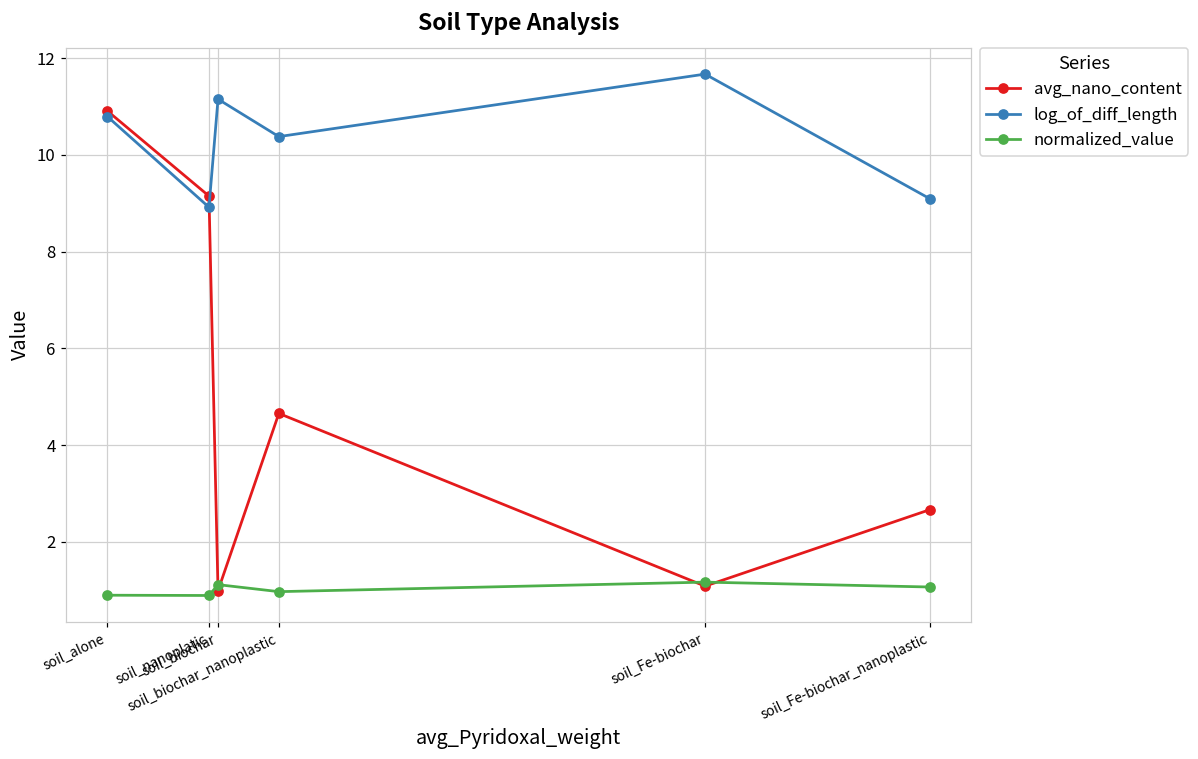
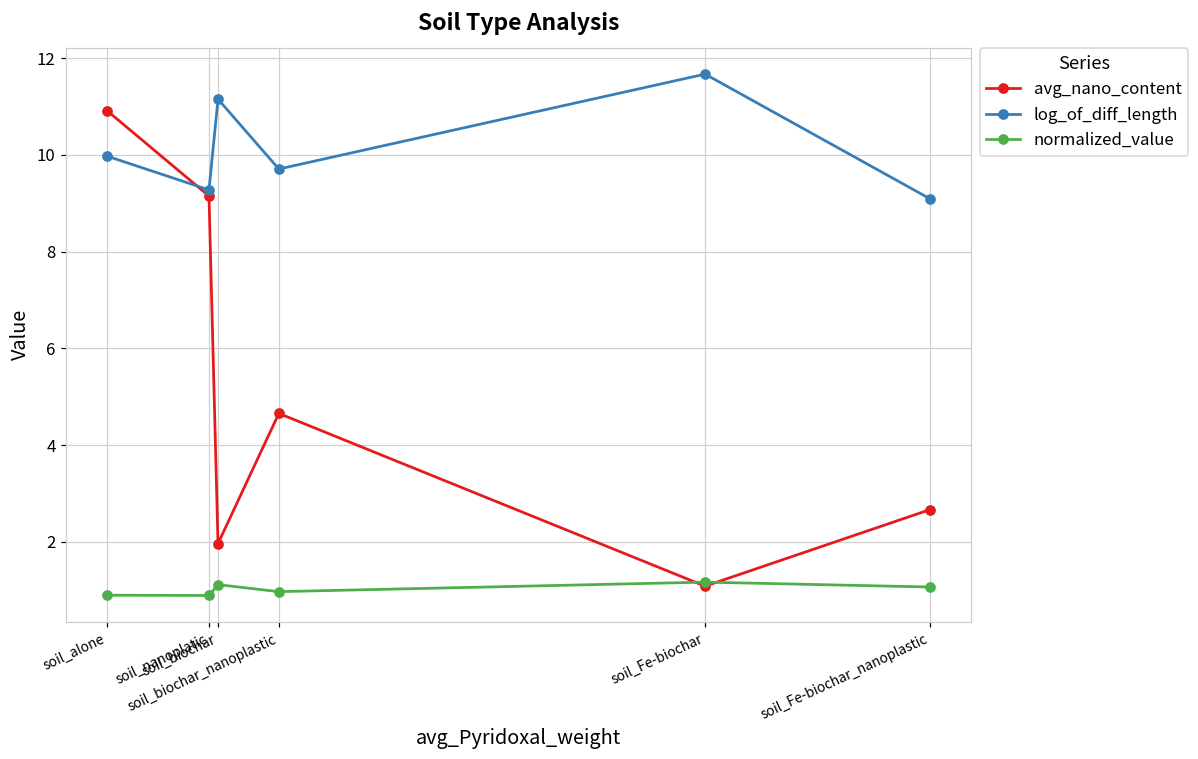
  {
    "avg_nano_content": {
      "soil_alone": 10.9,
      "soil_nanoplatic": 9.2,
-     "soil_biochar": 1.0,
+     "soil_biochar": 2.0,
      "soil_biochar_nanoplastic": 4.7,
      "soil_Fe-biochar": 1.1,
      "soil_Fe-biochar_nanoplastic": 2.7
    },
    "log_of_diff_length": {
-     "soil_alone": 10.8,
-     "soil_nanoplatic": 8.9,
+     "soil_alone": 10.0,
+     "soil_nanoplatic": 9.3,
      "soil_biochar": 11.2,
-     "soil_biochar_nanoplastic": 10.4,
+     "soil_biochar_nanoplastic": 9.7,
      "soil_Fe-biochar": 11.7,
      "soil_Fe-biochar_nanoplastic": 9.1
    },
    "normalized_value": {
      "soil_alone": 0.9,
      "soil_nanoplatic": 0.9,
      "soil_biochar": 1.1,
      "soil_biochar_nanoplastic": 1.0,
      "soil_Fe-biochar": 1.2,
      "soil_Fe-biochar_nanoplastic": 1.1
    }
  }
